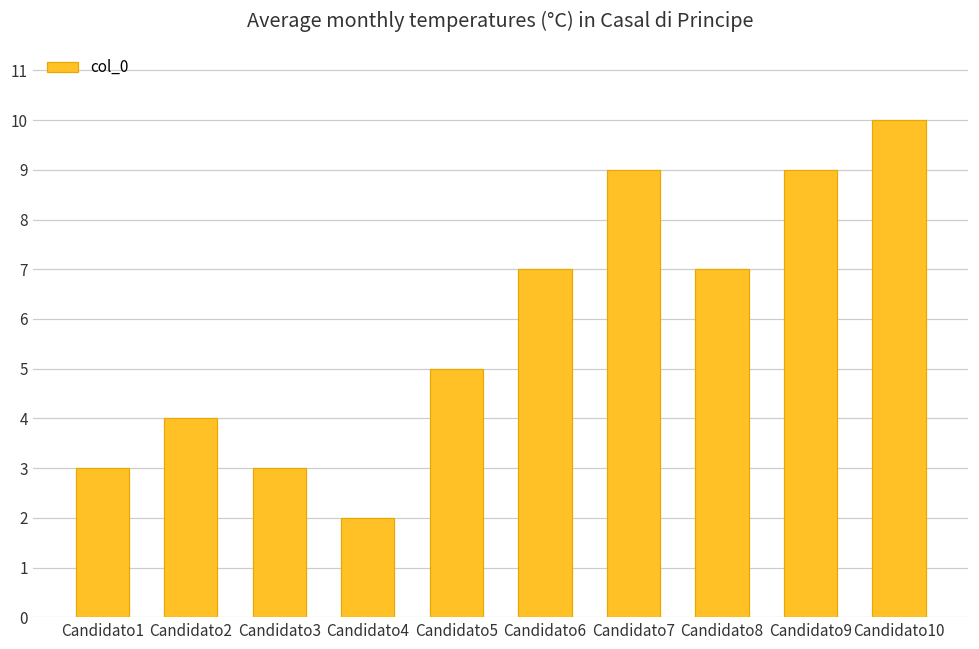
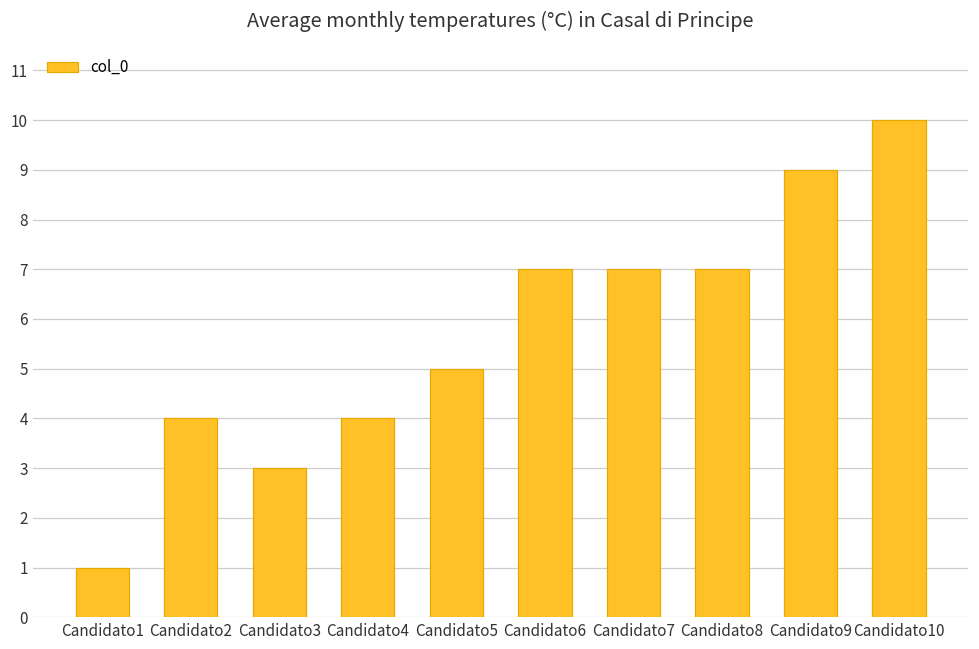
  {
-   "Candidato1": 3,
+   "Candidato1": 1,
    "Candidato2": 4,
    "Candidato3": 3,
-   "Candidato4": 2,
+   "Candidato4": 4,
    "Candidato5": 5,
    "Candidato6": 7,
-   "Candidato7": 9,
+   "Candidato7": 7,
    "Candidato8": 7,
    "Candidato9": 9,
    "Candidato10": 10
  }
